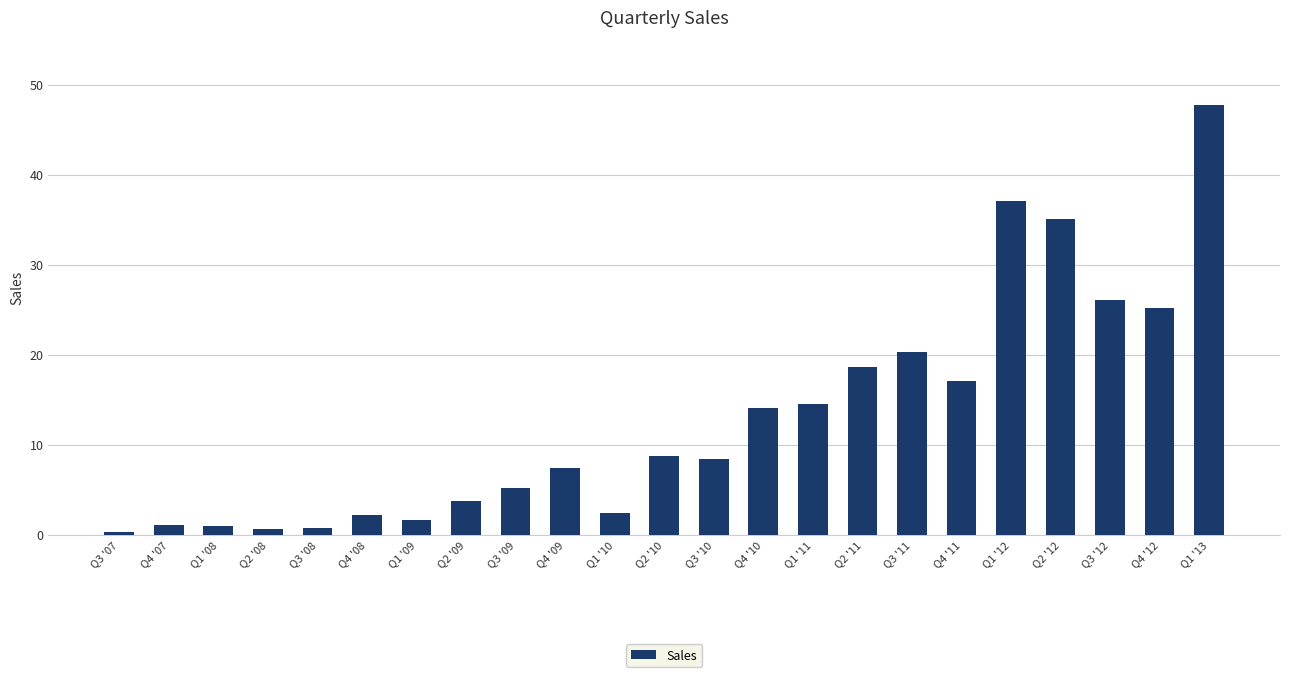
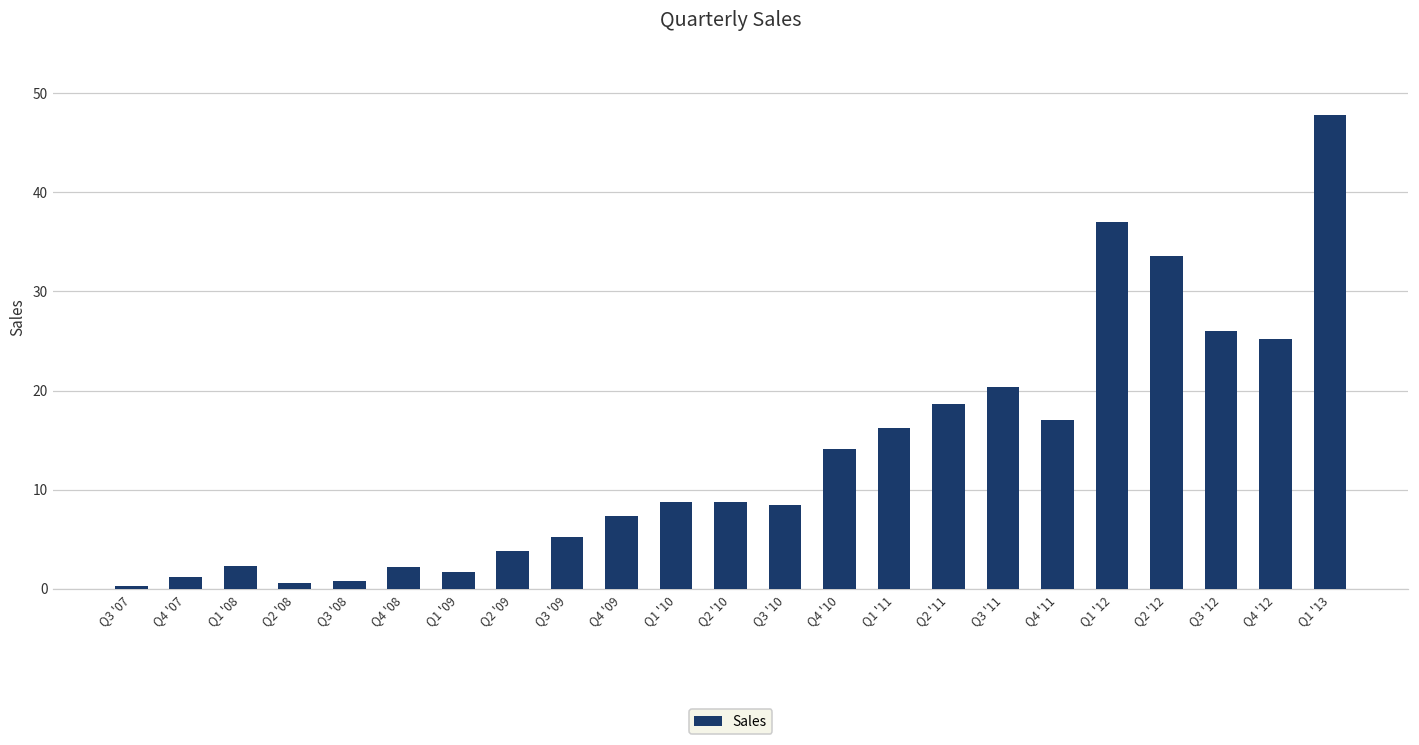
  {
    "Q4 '07": 1,
-   "Q1 '08": 1,
+   "Q1 '08": 2,
    "Q2 '08": 1,
    "Q3 '08": 1,
    "Q4 '08": 2,
    "Q1 '09": 2,
    "Q2 '09": 4,
    "Q3 '09": 5,
    "Q4 '09": 7,
-   "Q1 '10": 2,
+   "Q1 '10": 9,
    "Q2 '10": 9,
    "Q3 '10": 8,
    "Q4 '10": 14,
-   "Q1 '11": 15,
+   "Q1 '11": 16,
    "Q2 '11": 19,
    "Q3 '11": 20,
    "Q4 '11": 17,
    "Q1 '12": 37,
-   "Q2 '12": 35,
+   "Q2 '12": 34,
    "Q3 '12": 26,
    "Q4 '12": 25,
    "Q1 '13": 48
  }
